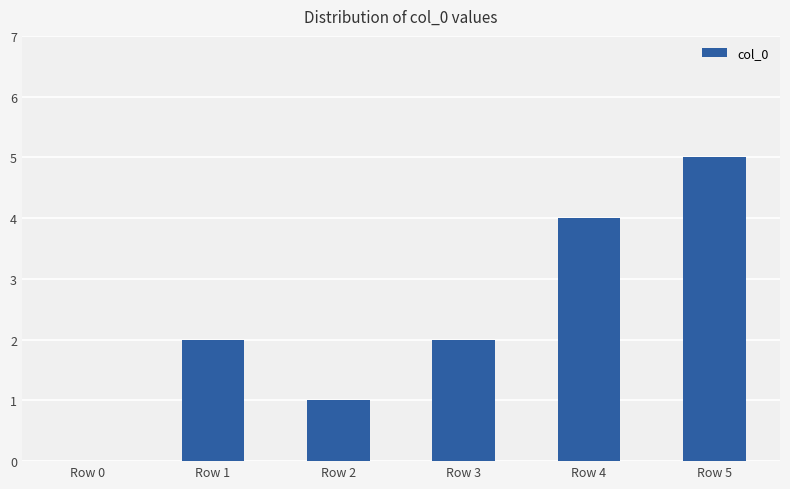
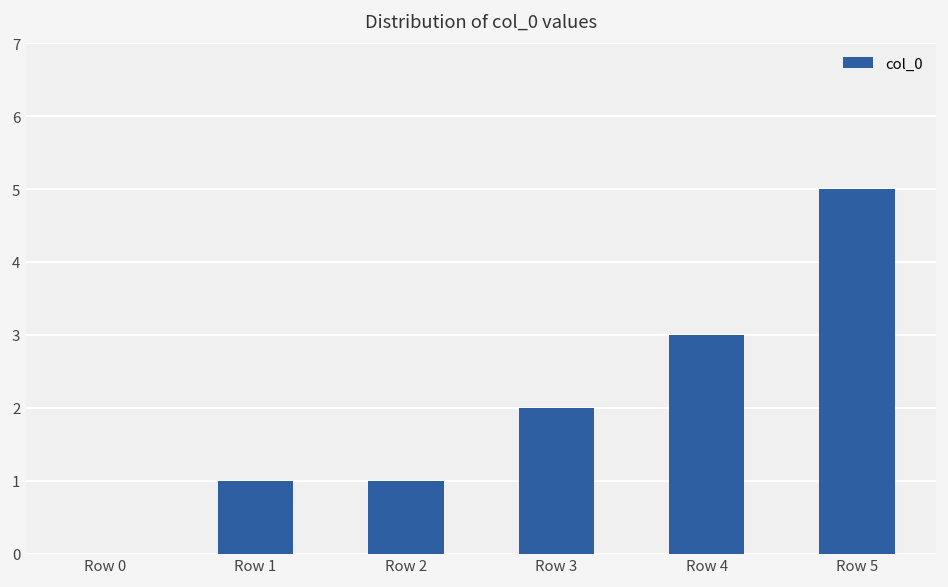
  {
    "Row 0": 0,
-   "Row 1": 2,
+   "Row 1": 1,
    "Row 2": 1,
    "Row 3": 2,
-   "Row 4": 4,
+   "Row 4": 3,
    "Row 5": 5
  }
